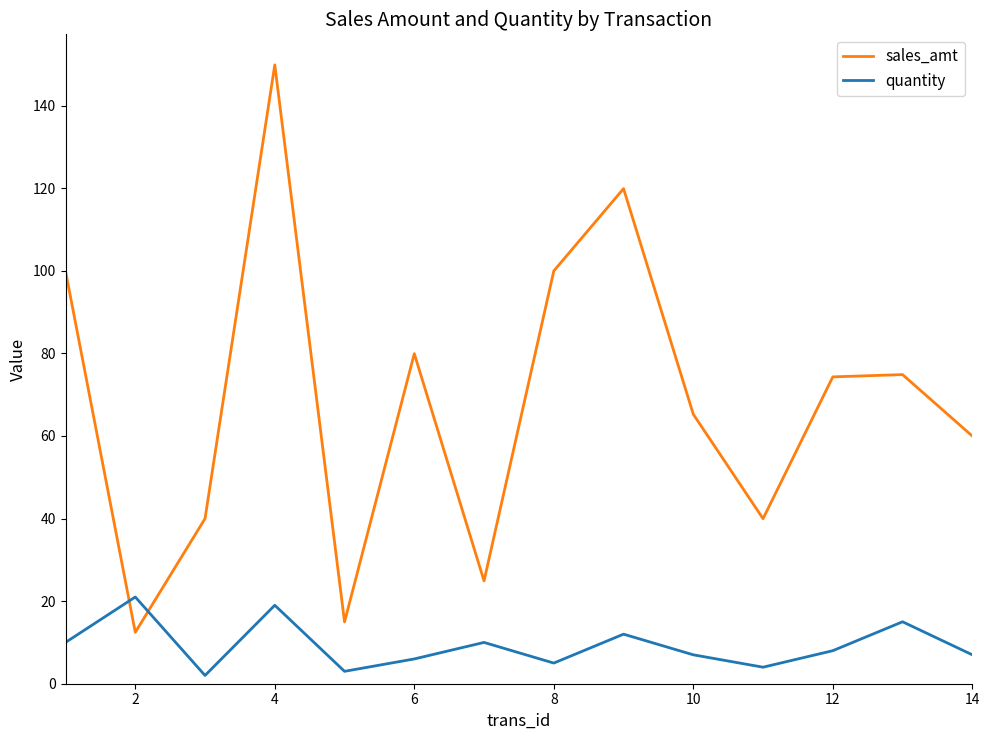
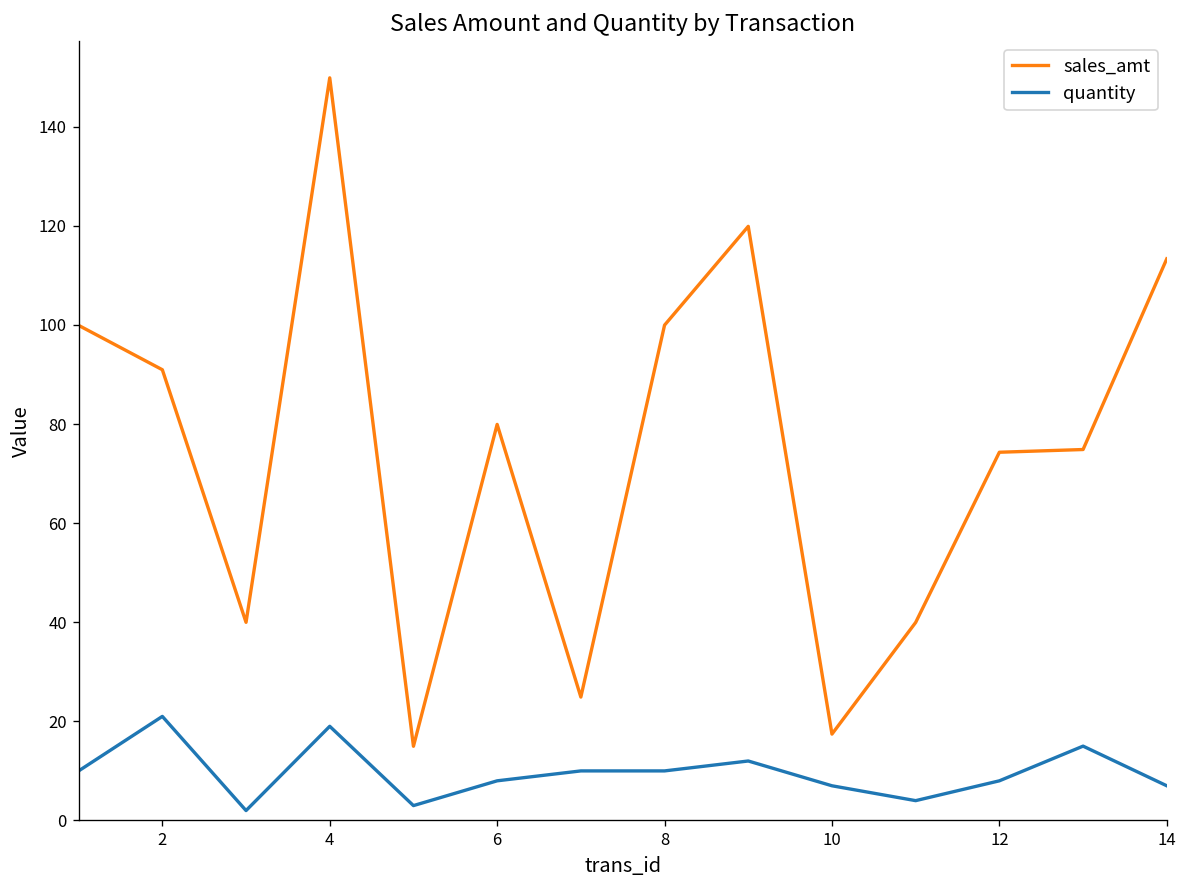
  {
    "sales_amt": {
-     "2": 12,
+     "2": 91,
      "4": 150,
      "6": 80,
      "8": 100,
-     "10": 65,
+     "10": 17,
      "12": 74,
-     "14": 60
+     "14": 113
    },
    "quantity": {
      "2": 21,
      "4": 19,
-     "6": 6,
-     "8": 5,
+     "6": 8,
+     "8": 10,
      "10": 7,
      "12": 8,
      "14": 7
    }
  }
